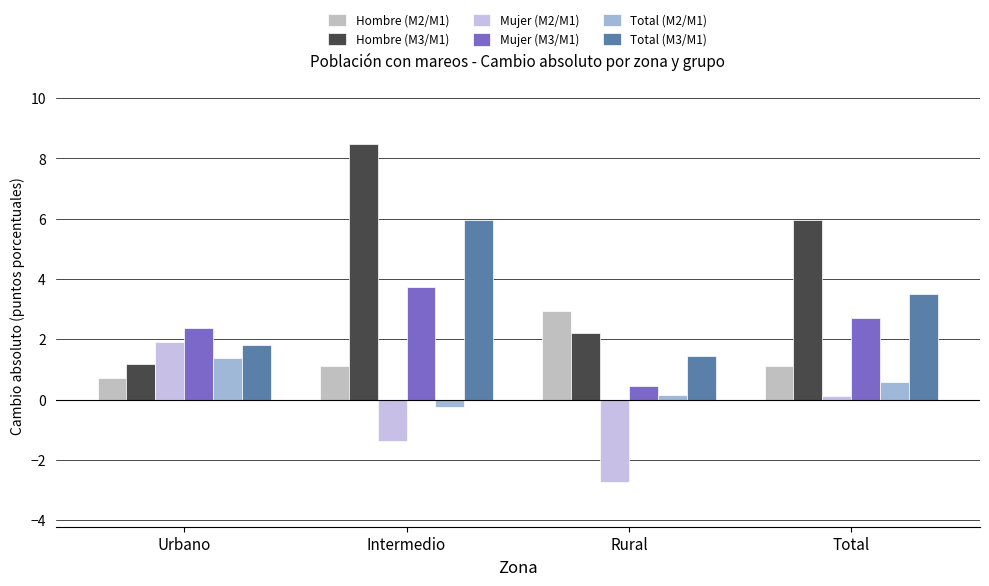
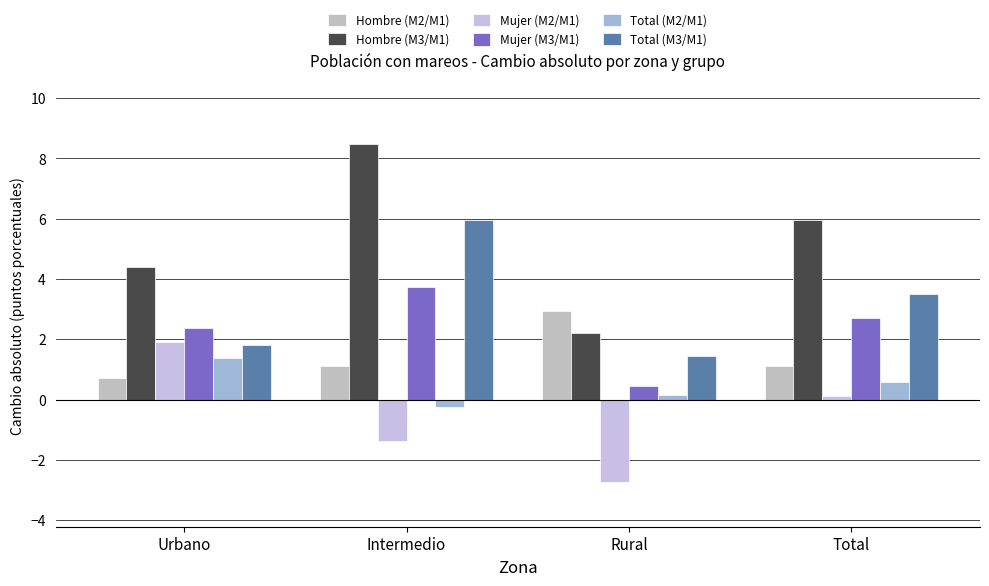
  {
    "Hombre (M3/M1)": {
-     "Urbano": 1.2,
+     "Urbano": 4.4,
      "Intermedio": 8.5,
      "Rural": 2.2,
      "Total": 6.0
    }
  }
